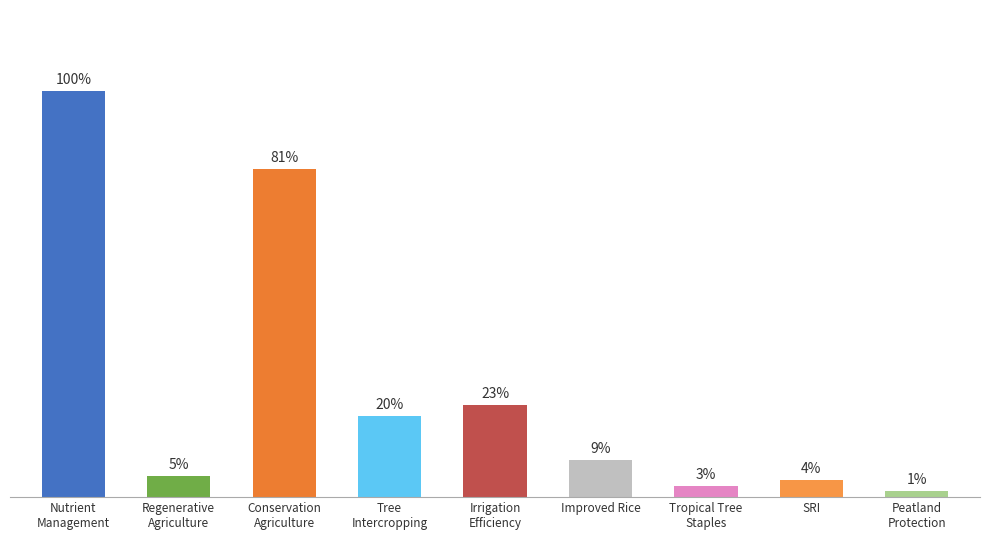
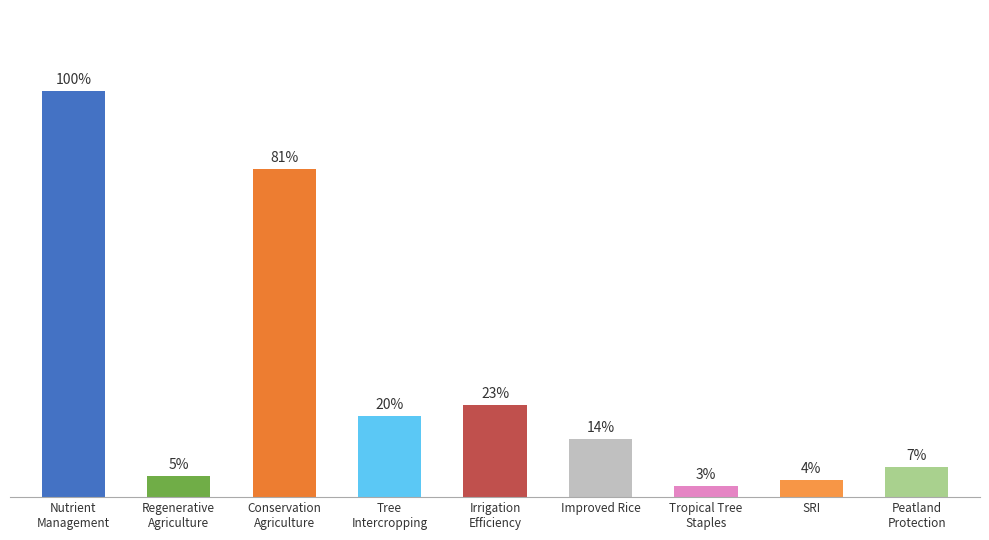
  {
    "Nutrient Management": "100%",
    "Regenerative Agriculture": "5%",
    "Conservation Agriculture": "81%",
    "Tree Intercropping": "20%",
    "Irrigation Efficiency": "23%",
-   "Improved Rice": "9%",
+   "Improved Rice": "14%",
    "Tropical Tree Staples": "3%",
    "SRI": "4%",
-   "Peatland Protection": "1%"
+   "Peatland Protection": "7%"
  }
